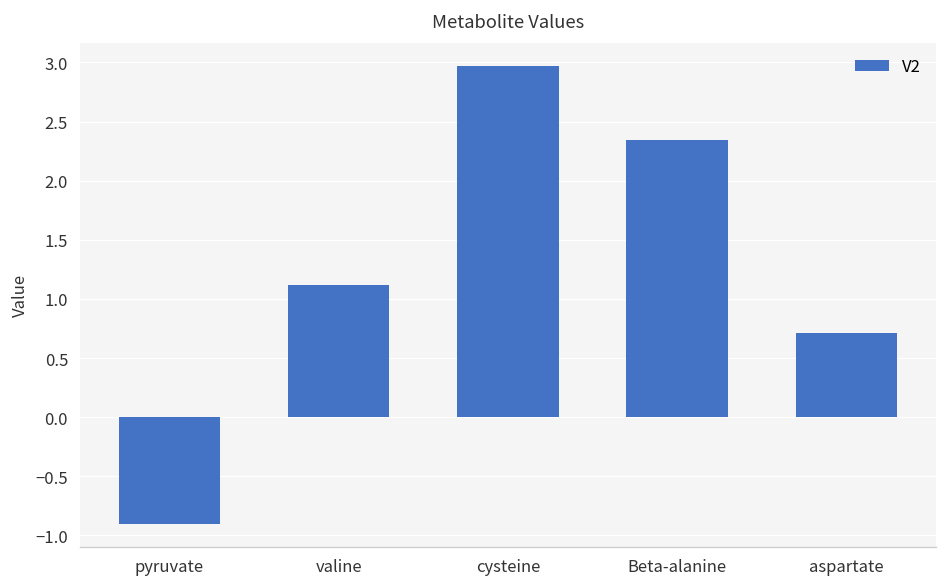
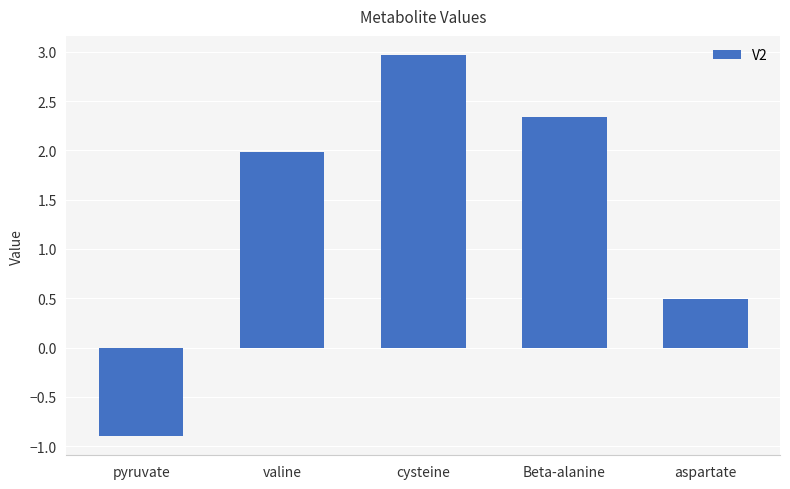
  {
    "pyruvate": -0.9,
-   "valine": 1.1,
+   "valine": 2.0,
    "cysteine": 3.0,
    "Beta-alanine": 2.3,
-   "aspartate": 0.7
+   "aspartate": 0.5
  }
